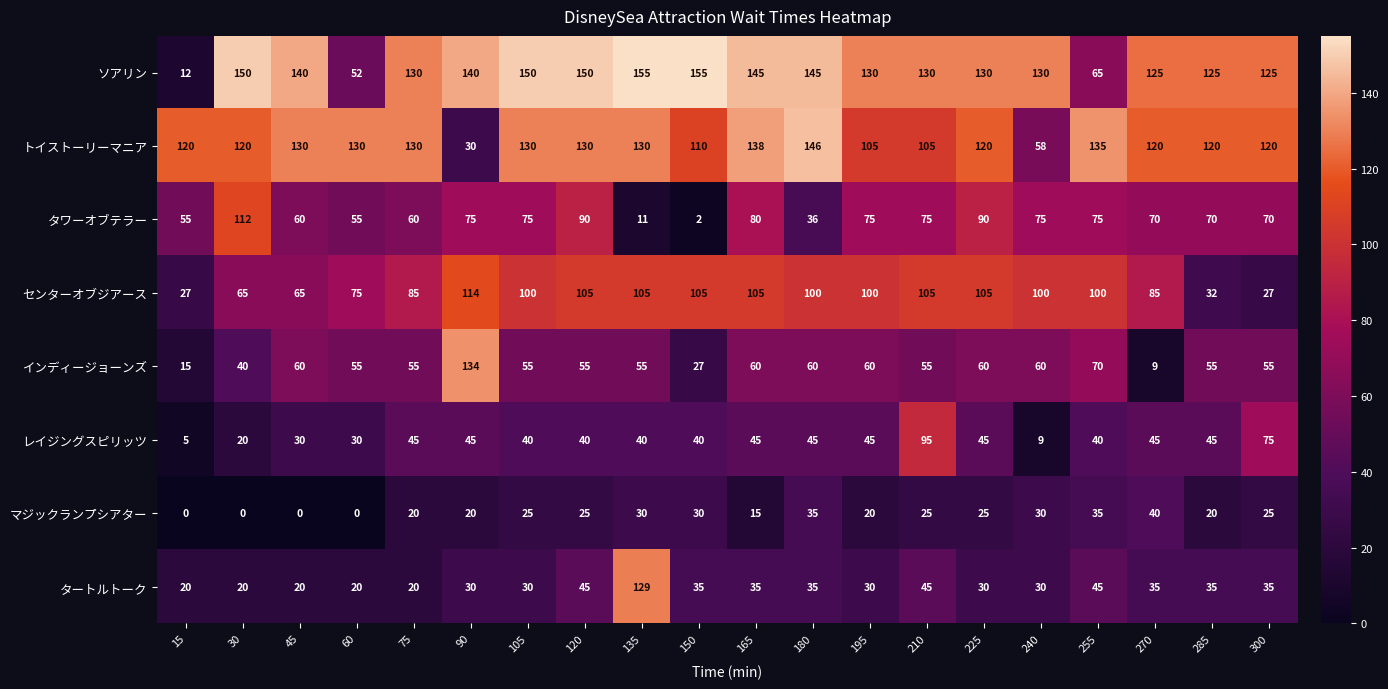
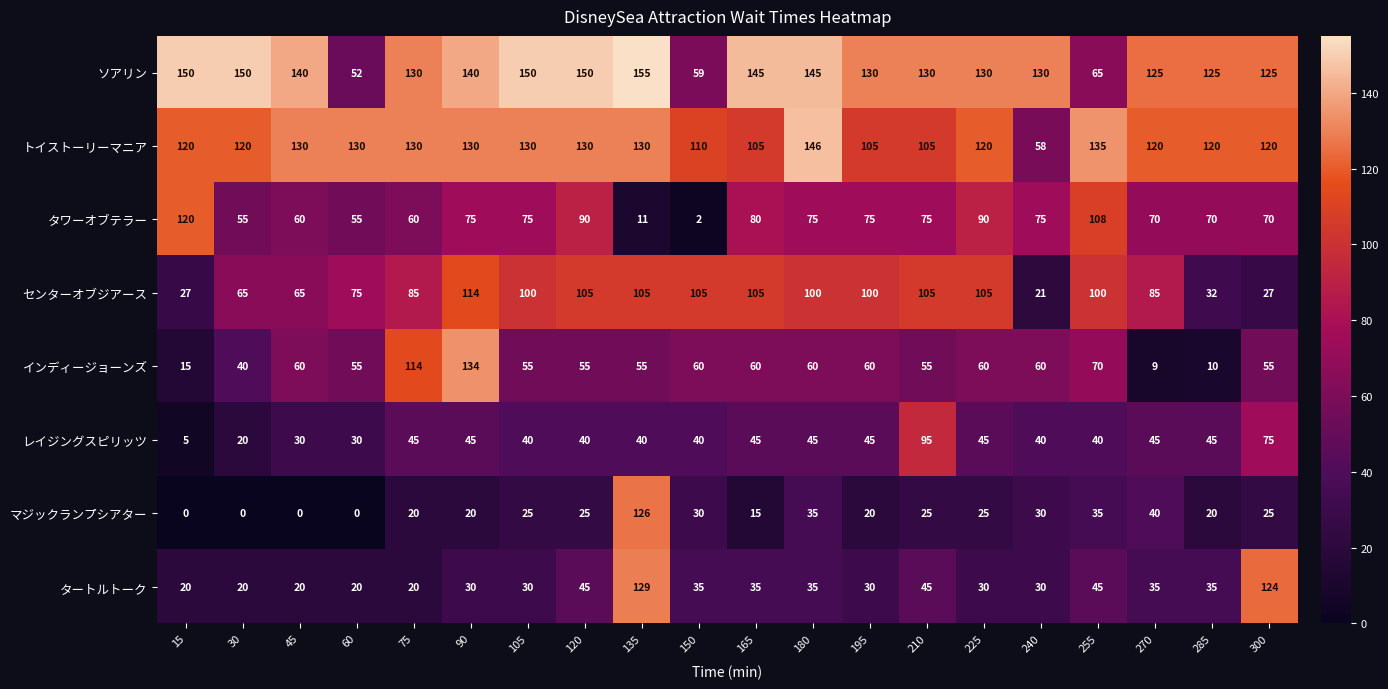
  {
    "ソアリン": {
-     "15": 12,
+     "15": 150,
      "30": 150,
      "45": 140,
      "60": 52,
      "75": 130,
      "90": 140,
      "105": 150,
      "120": 150,
      "135": 155,
-     "150": 155,
+     "150": 59,
      "165": 145,
      "180": 145,
      "195": 130,
      "210": 130,
      "225": 130,
      "240": 130,
      "255": 65,
      "270": 125,
      "285": 125,
      "300": 125
    },
    "トイストーリーマニア": {
      "15": 120,
      "30": 120,
      "45": 130,
      "60": 130,
      "75": 130,
-     "90": 30,
+     "90": 130,
      "105": 130,
      "120": 130,
      "135": 130,
      "150": 110,
-     "165": 138,
+     "165": 105,
      "180": 146,
      "195": 105,
      "210": 105,
      "225": 120,
      "240": 58,
      "255": 135,
      "270": 120,
      "285": 120,
      "300": 120
    },
    "タワーオブテラー": {
-     "15": 55,
-     "30": 112,
+     "15": 120,
+     "30": 55,
      "45": 60,
      "60": 55,
      "75": 60,
      "90": 75,
      "105": 75,
      "120": 90,
      "135": 11,
      "150": 2,
      "165": 80,
-     "180": 36,
+     "180": 75,
      "195": 75,
      "210": 75,
      "225": 90,
      "240": 75,
-     "255": 75,
+     "255": 108,
      "270": 70,
      "285": 70,
      "300": 70
    },
    "センターオブジアース": {
      "15": 27,
      "30": 65,
      "45": 65,
      "60": 75,
      "75": 85,
      "90": 114,
      "105": 100,
      "120": 105,
      "135": 105,
      "150": 105,
      "165": 105,
      "180": 100,
      "195": 100,
      "210": 105,
      "225": 105,
-     "240": 100,
+     "240": 21,
      "255": 100,
      "270": 85,
      "285": 32,
      "300": 27
    },
    "インディージョーンズ": {
      "15": 15,
      "30": 40,
      "45": 60,
      "60": 55,
-     "75": 55,
+     "75": 114,
      "90": 134,
      "105": 55,
      "120": 55,
      "135": 55,
-     "150": 27,
+     "150": 60,
      "165": 60,
      "180": 60,
      "195": 60,
      "210": 55,
      "225": 60,
      "240": 60,
      "255": 70,
      "270": 9,
-     "285": 55,
+     "285": 10,
      "300": 55
    },
    "レイジングスピリッツ": {
      "15": 5,
      "30": 20,
      "45": 30,
      "60": 30,
      "75": 45,
      "90": 45,
      "105": 40,
      "120": 40,
      "135": 40,
      "150": 40,
      "165": 45,
      "180": 45,
      "195": 45,
      "210": 95,
      "225": 45,
-     "240": 9,
+     "240": 40,
      "255": 40,
      "270": 45,
      "285": 45,
      "300": 75
    },
    "マジックランプシアター": {
      "15": 0,
      "30": 0,
      "45": 0,
      "60": 0,
      "75": 20,
      "90": 20,
      "105": 25,
      "120": 25,
-     "135": 30,
+     "135": 126,
      "150": 30,
      "165": 15,
      "180": 35,
      "195": 20,
      "210": 25,
      "225": 25,
      "240": 30,
      "255": 35,
      "270": 40,
      "285": 20,
      "300": 25
    },
    "タートルトーク": {
      "15": 20,
      "30": 20,
      "45": 20,
      "60": 20,
      "75": 20,
      "90": 30,
      "105": 30,
      "120": 45,
      "135": 129,
      "150": 35,
      "165": 35,
      "180": 35,
      "195": 30,
      "210": 45,
      "225": 30,
      "240": 30,
      "255": 45,
      "270": 35,
      "285": 35,
-     "300": 35
+     "300": 124
    }
  }
